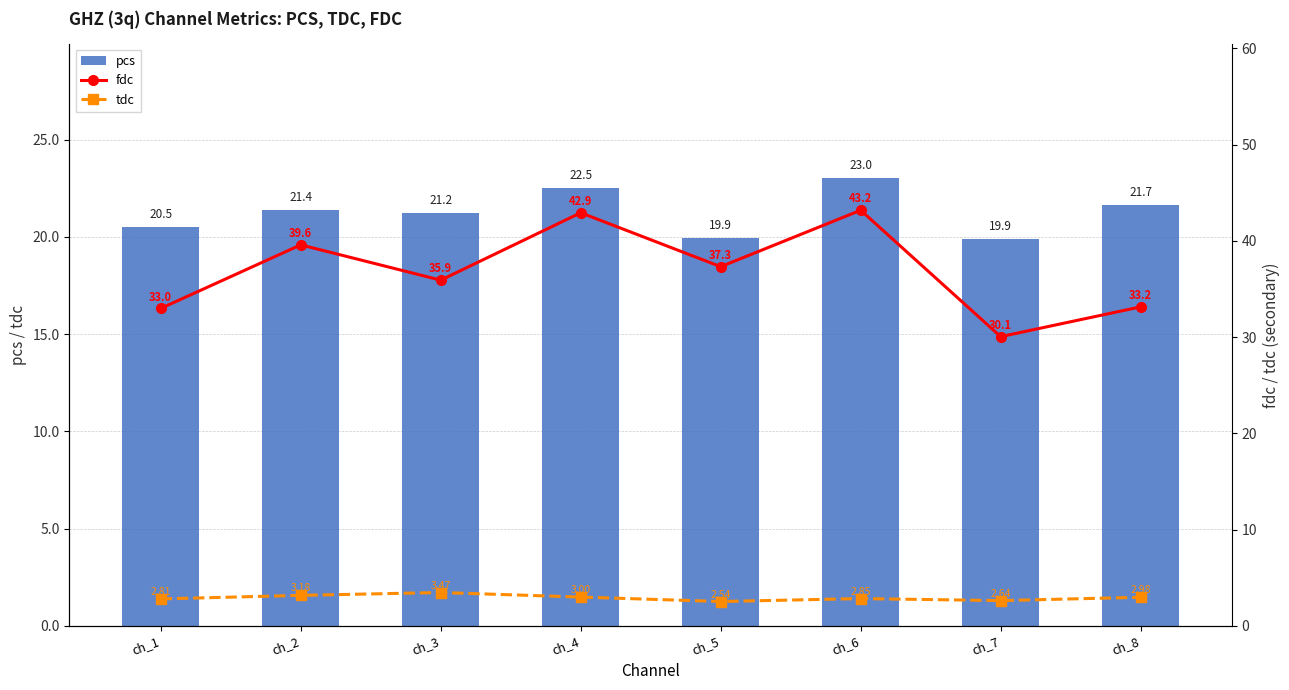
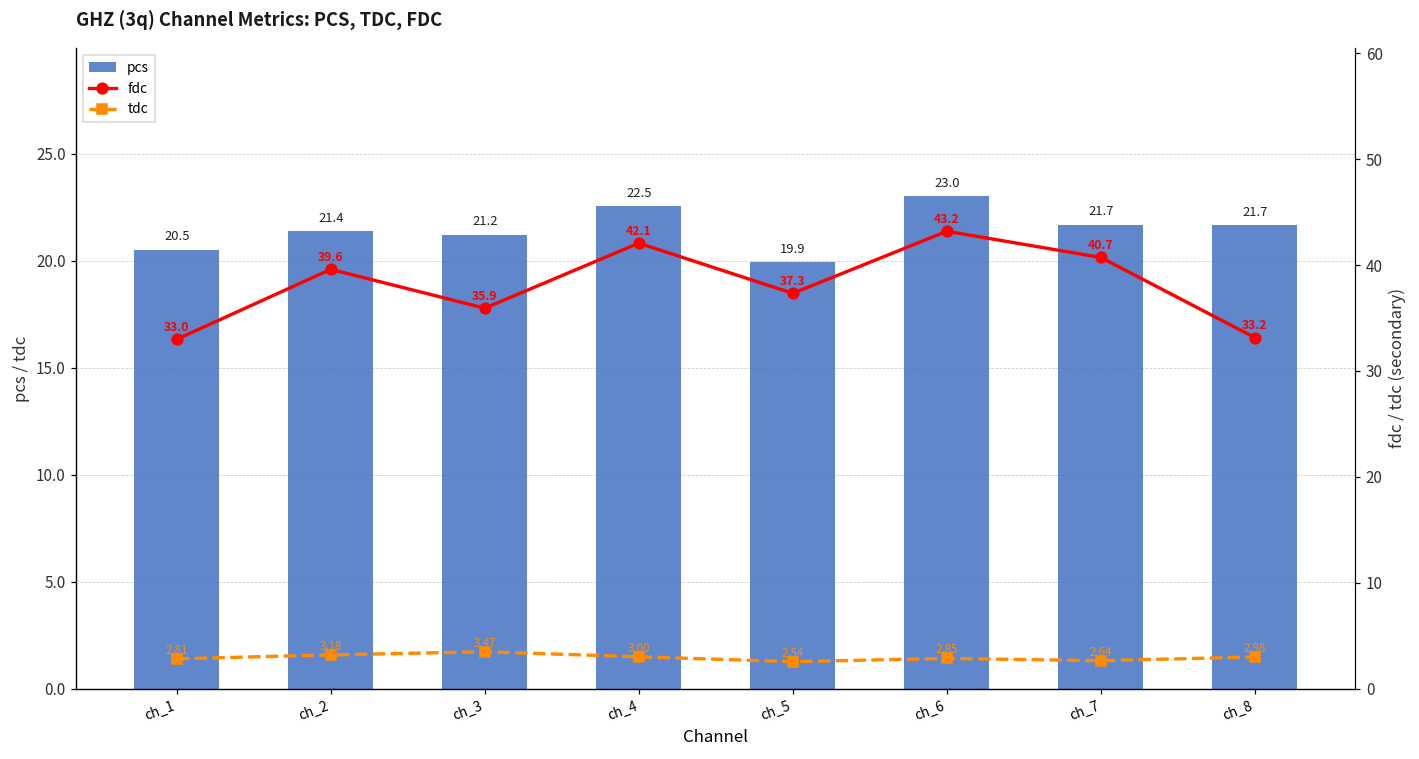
  {
    "pcs": {
      "ch_1": 20.5,
      "ch_2": 21.4,
      "ch_3": 21.2,
      "ch_4": 22.5,
      "ch_5": 19.9,
      "ch_6": 23.0,
-     "ch_7": 19.9,
+     "ch_7": 21.7,
      "ch_8": 21.7
    },
    "fdc": {
      "ch_1": 33.0,
      "ch_2": 39.6,
      "ch_3": 35.9,
-     "ch_4": 42.9,
+     "ch_4": 42.1,
      "ch_5": 37.3,
      "ch_6": 43.2,
-     "ch_7": 30.1,
+     "ch_7": 40.7,
      "ch_8": 33.2
    },
    "tdc": {
      "ch_1": 2.81,
      "ch_2": 3.18,
      "ch_3": 3.47,
      "ch_4": 3.00,
      "ch_5": 2.54,
      "ch_6": 2.85,
      "ch_7": 2.64,
      "ch_8": 2.98
    }
  }
